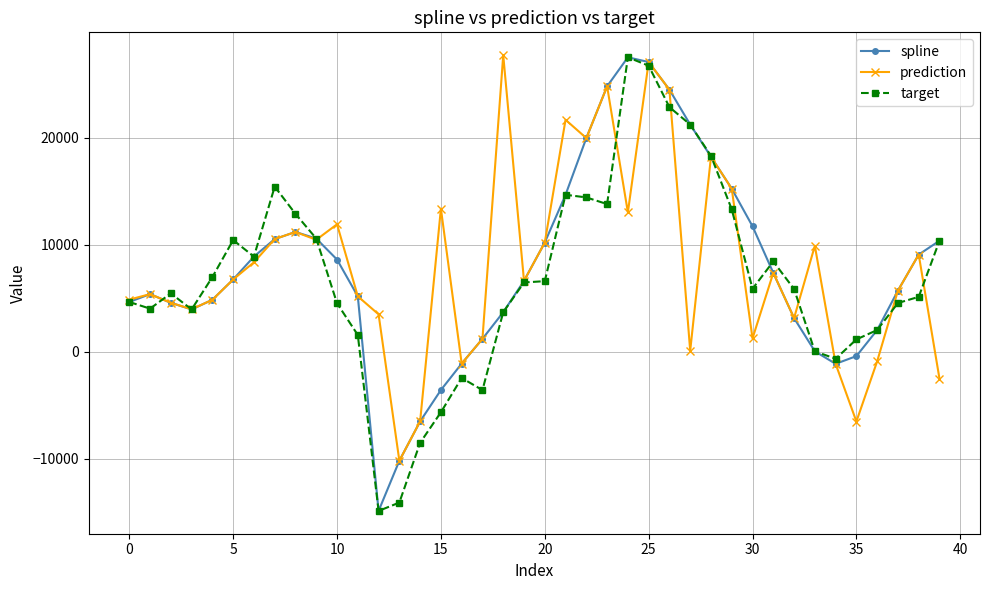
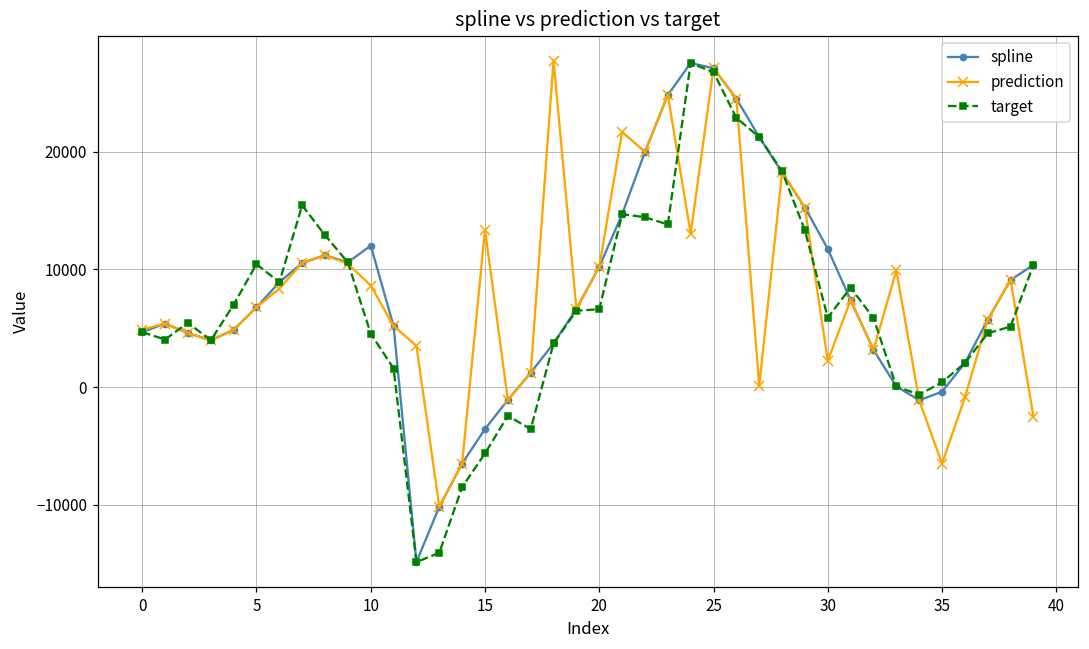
  {
    "spline": {
-     "10": 8600,
+     "10": 12000,
      "15": -3600,
      "30": 11700,
      "35": -400
    },
    "prediction": {
-     "10": 11900,
+     "10": 8600,
      "15": 13400,
-     "30": 1300,
+     "30": 2200,
      "35": -6500
    },
    "target": {
      "5": 10400,
      "10": 4500,
      "15": -5600,
      "20": 6600,
      "25": 26700,
      "30": 5900,
-     "35": 1200
+     "35": 400
    }
  }
